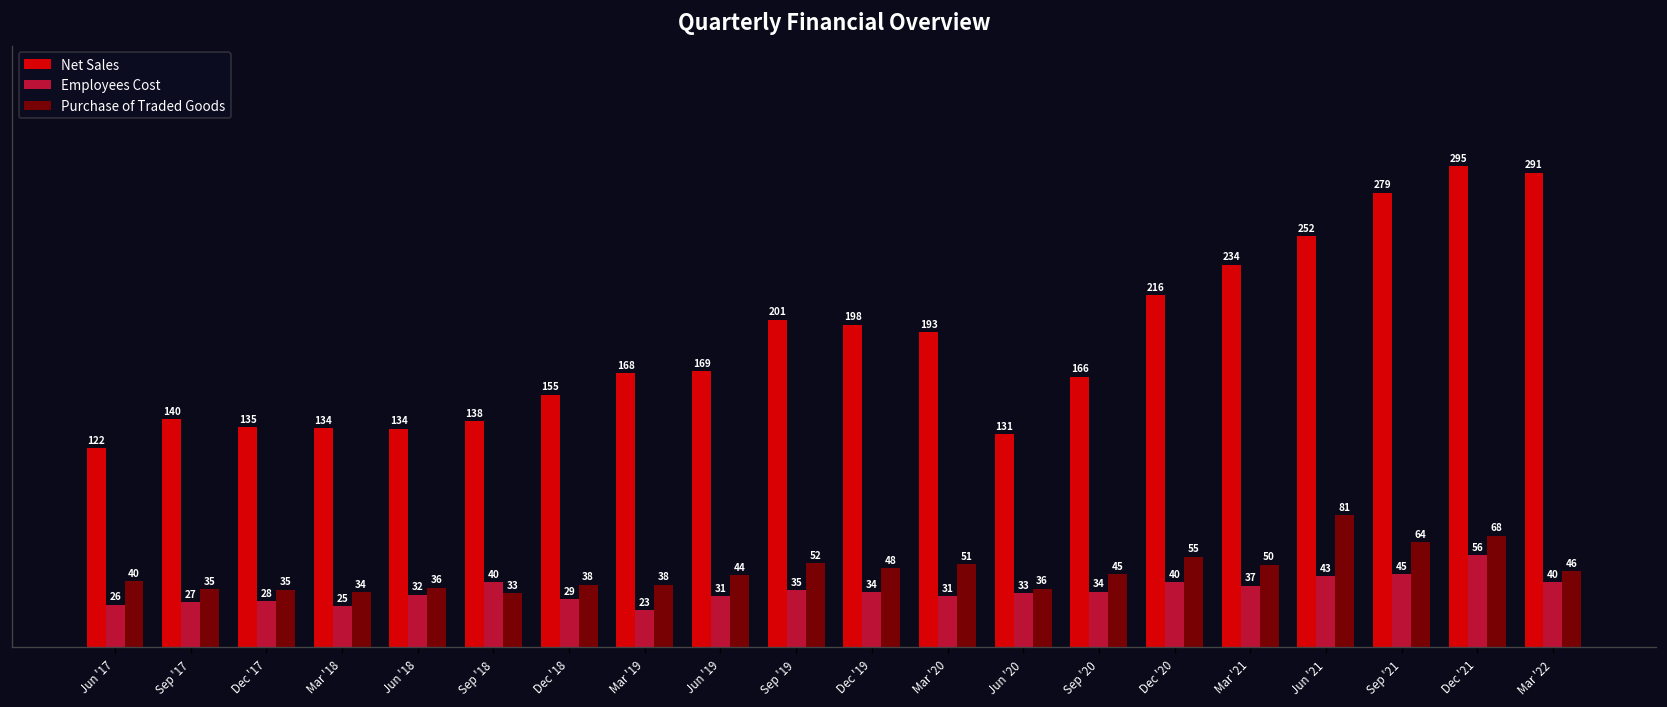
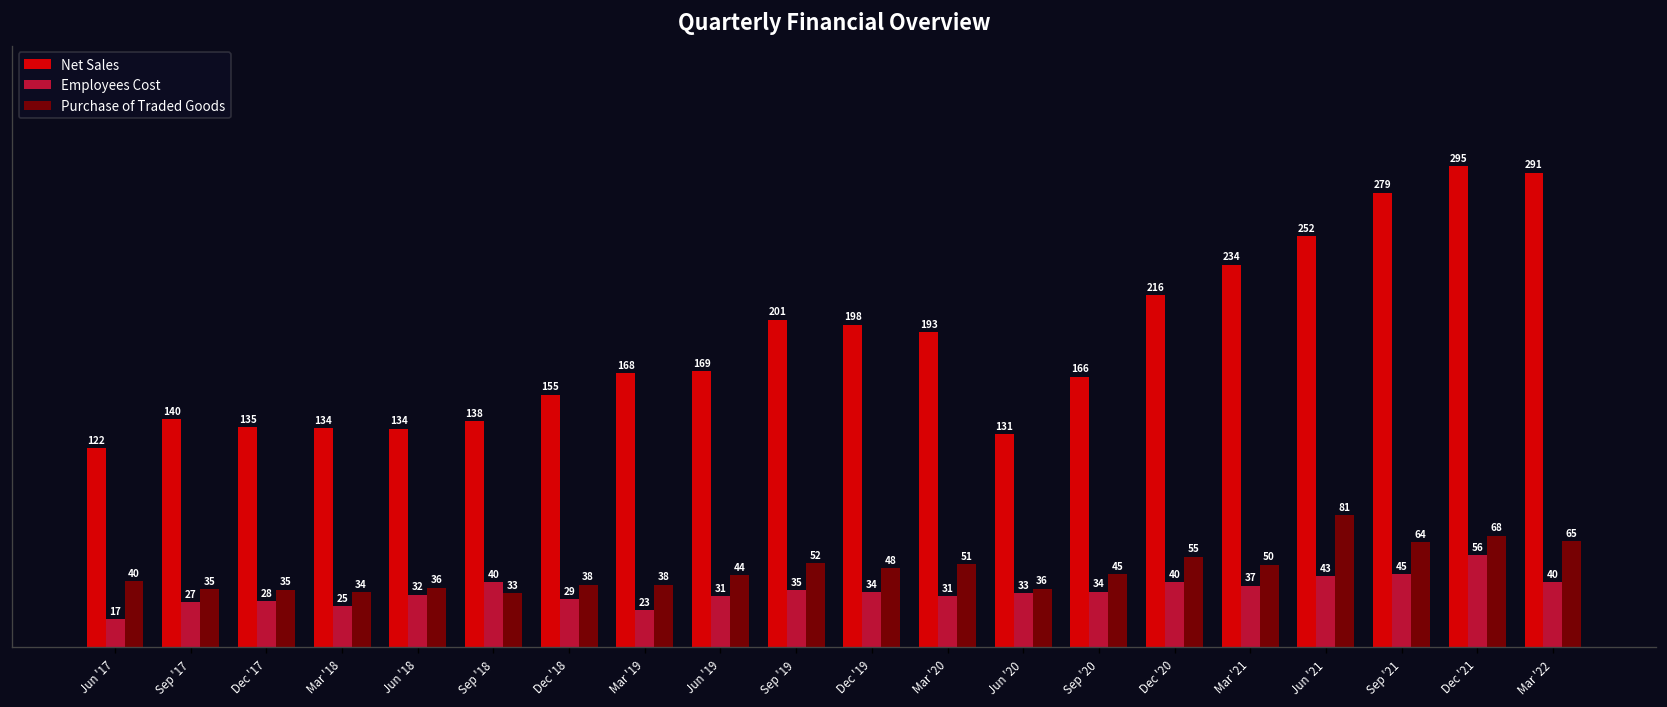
  {
    "Net Sales": {
      "Jun '17": 122,
      "Sep '17": 140,
      "Dec '17": 135,
      "Mar '18": 134,
      "Jun '18": 134,
      "Sep '18": 138,
      "Dec '18": 155,
      "Mar '19": 168,
      "Jun '19": 169,
      "Sep '19": 201,
      "Dec '19": 198,
      "Mar '20": 193,
      "Jun '20": 131,
      "Sep '20": 166,
      "Dec '20": 216,
      "Mar '21": 234,
      "Jun '21": 252,
      "Sep '21": 279,
      "Dec '21": 295,
      "Mar '22": 291
    },
    "Employees Cost": {
-     "Jun '17": 26,
+     "Jun '17": 17,
      "Sep '17": 27,
      "Dec '17": 28,
      "Mar '18": 25,
      "Jun '18": 32,
      "Sep '18": 40,
      "Dec '18": 29,
      "Mar '19": 23,
      "Jun '19": 31,
      "Sep '19": 35,
      "Dec '19": 34,
      "Mar '20": 31,
      "Jun '20": 33,
      "Sep '20": 34,
      "Dec '20": 40,
      "Mar '21": 37,
      "Jun '21": 43,
      "Sep '21": 45,
      "Dec '21": 56,
      "Mar '22": 40
    },
    "Purchase of Traded Goods": {
      "Jun '17": 40,
      "Sep '17": 35,
      "Dec '17": 35,
      "Mar '18": 34,
      "Jun '18": 36,
      "Sep '18": 33,
      "Dec '18": 38,
      "Mar '19": 38,
      "Jun '19": 44,
      "Sep '19": 52,
      "Dec '19": 48,
      "Mar '20": 51,
      "Jun '20": 36,
      "Sep '20": 45,
      "Dec '20": 55,
      "Mar '21": 50,
      "Jun '21": 81,
      "Sep '21": 64,
      "Dec '21": 68,
-     "Mar '22": 46
+     "Mar '22": 65
    }
  }
